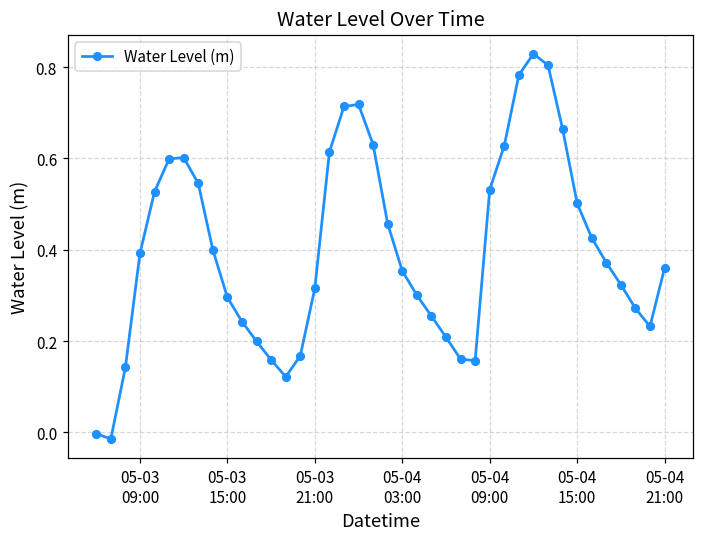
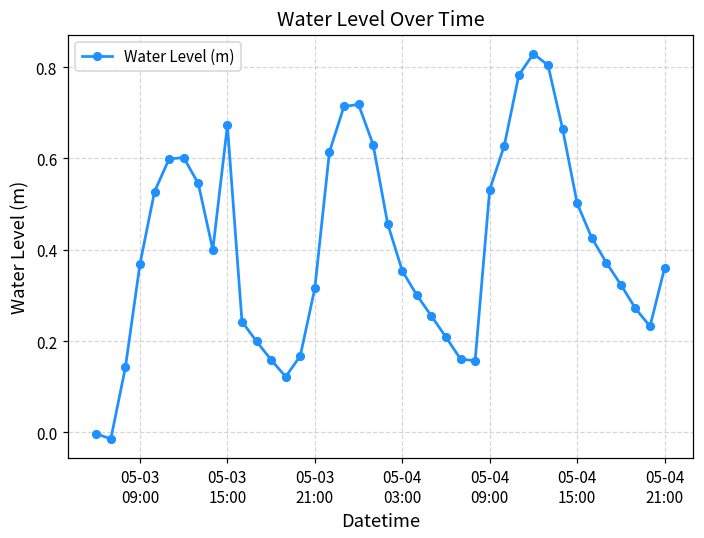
  {
-   "05-03 09:00": 0.39,
-   "05-03 15:00": 0.30,
+   "05-03 09:00": 0.37,
+   "05-03 15:00": 0.67,
    "05-03 21:00": 0.32,
    "05-04 03:00": 0.35,
    "05-04 09:00": 0.53,
    "05-04 15:00": 0.50,
    "05-04 21:00": 0.36
  }
